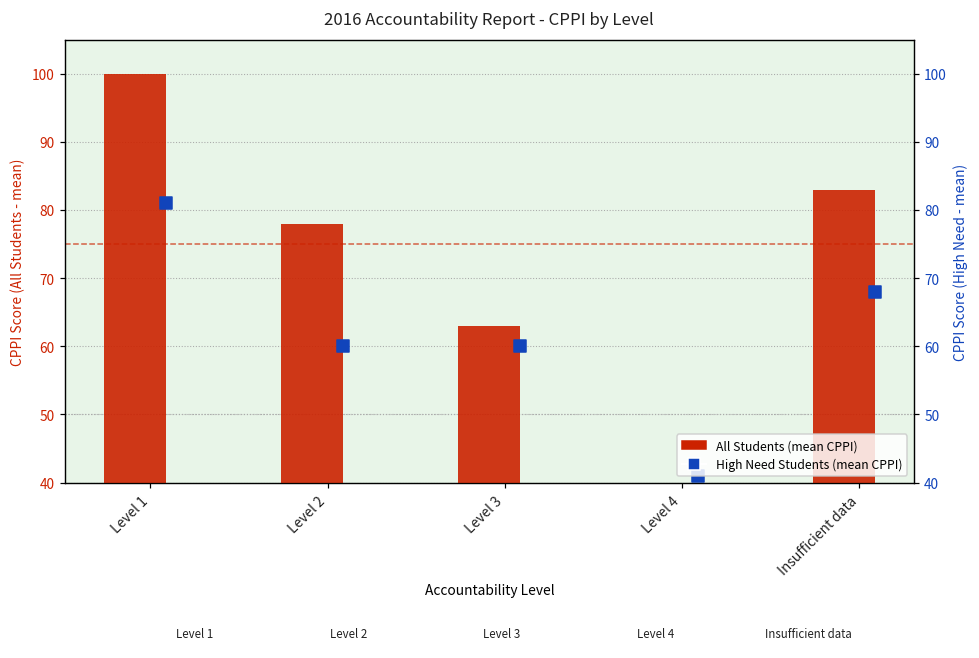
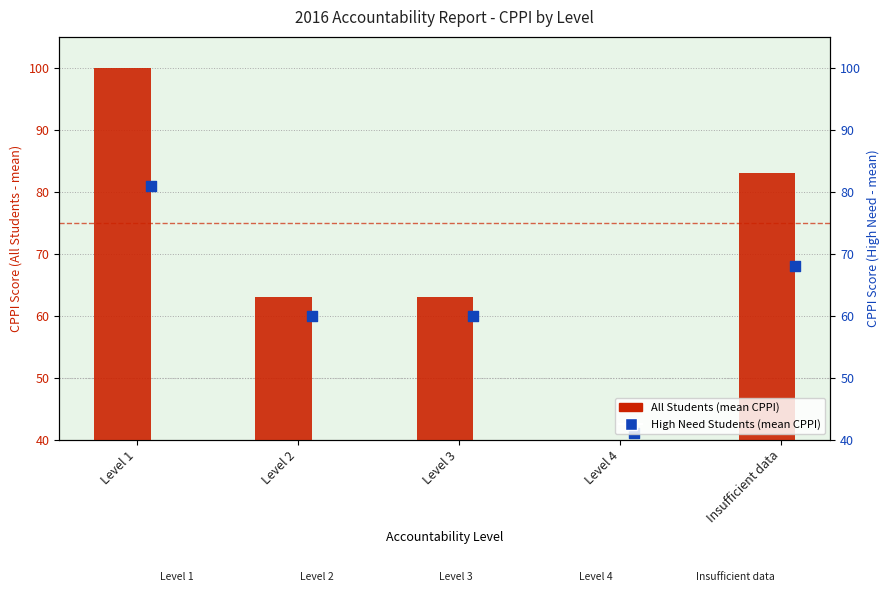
  {
    "All Students (mean CPPI)": {
      "Level 1": 100,
-     "Level 2": 78,
+     "Level 2": 63,
      "Level 3": 63,
      "Insufficient data": 83
    }
  }
